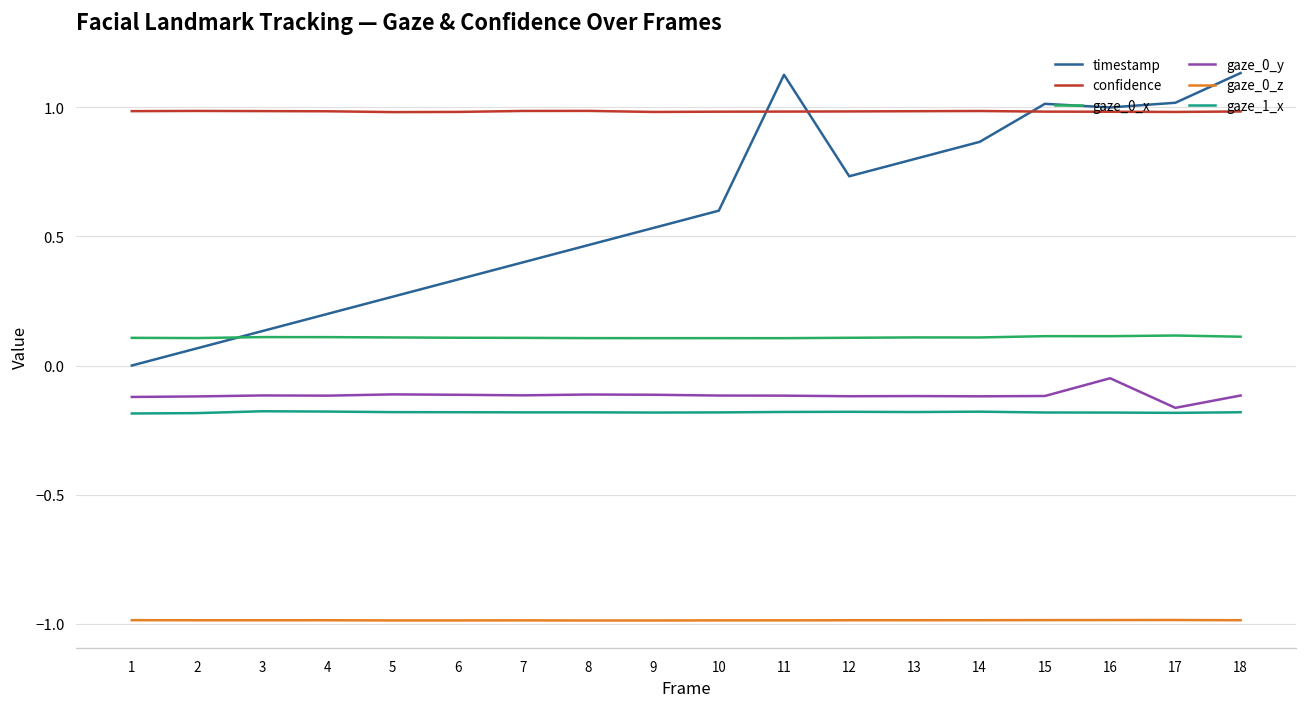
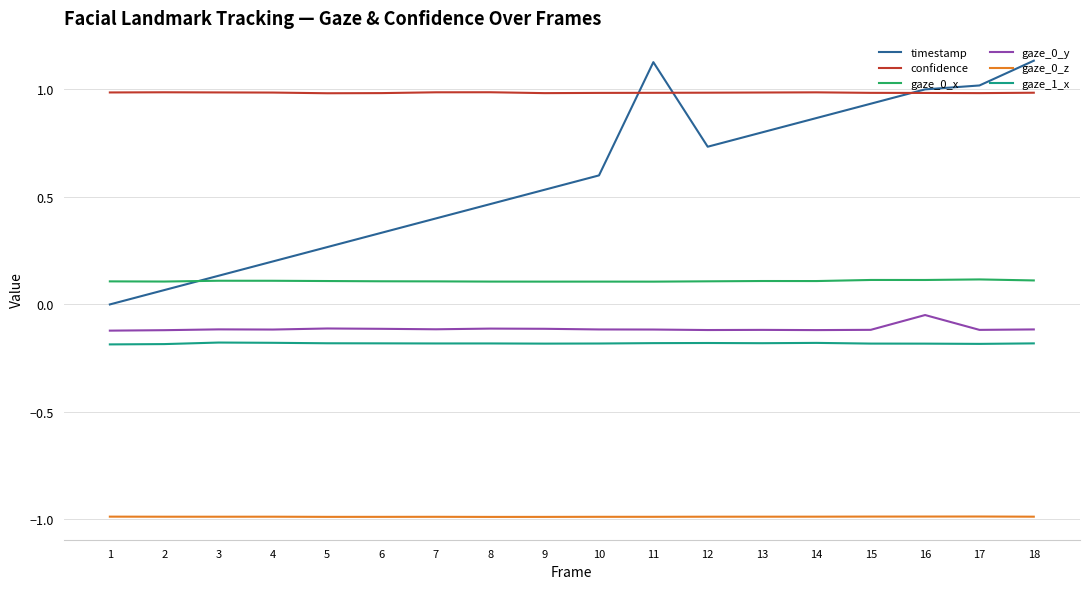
  {
    "timestamp": {
      "1": 0.00,
      "2": 0.07,
      "3": 0.13,
      "4": 0.20,
      "5": 0.27,
      "6": 0.33,
      "7": 0.40,
      "8": 0.47,
      "9": 0.53,
      "10": 0.60,
      "11": 1.13,
      "12": 0.73,
      "13": 0.80,
      "14": 0.87,
-     "15": 1.01,
+     "15": 0.93,
      "16": 1.00,
      "17": 1.02,
      "18": 1.13
    },
    "confidence": {
      "1": 0.99,
      "2": 0.99,
      "3": 0.99,
      "4": 0.99,
      "5": 0.98,
      "6": 0.98,
      "7": 0.99,
      "8": 0.99,
      "9": 0.98,
      "10": 0.98,
      "11": 0.98,
      "12": 0.98,
      "13": 0.99,
      "14": 0.99,
      "15": 0.98,
      "16": 0.98,
      "17": 0.98,
      "18": 0.98
    },
    "gaze_0_y": {
      "1": -0.12,
      "2": -0.12,
      "3": -0.12,
      "4": -0.12,
      "5": -0.11,
      "6": -0.11,
      "7": -0.12,
      "8": -0.11,
      "9": -0.11,
      "10": -0.12,
      "11": -0.12,
      "12": -0.12,
      "13": -0.12,
      "14": -0.12,
      "15": -0.12,
      "16": -0.05,
-     "17": -0.16,
+     "17": -0.12,
      "18": -0.12
    },
    "gaze_0_z": {
      "1": -0.99,
      "2": -0.99,
      "3": -0.99,
      "4": -0.99,
      "5": -0.99,
      "6": -0.99,
      "7": -0.99,
      "8": -0.99,
      "9": -0.99,
      "10": -0.99,
      "11": -0.99,
      "12": -0.99,
      "13": -0.99,
      "14": -0.99,
      "15": -0.99,
      "16": -0.99,
      "17": -0.99,
      "18": -0.99
    }
  }
